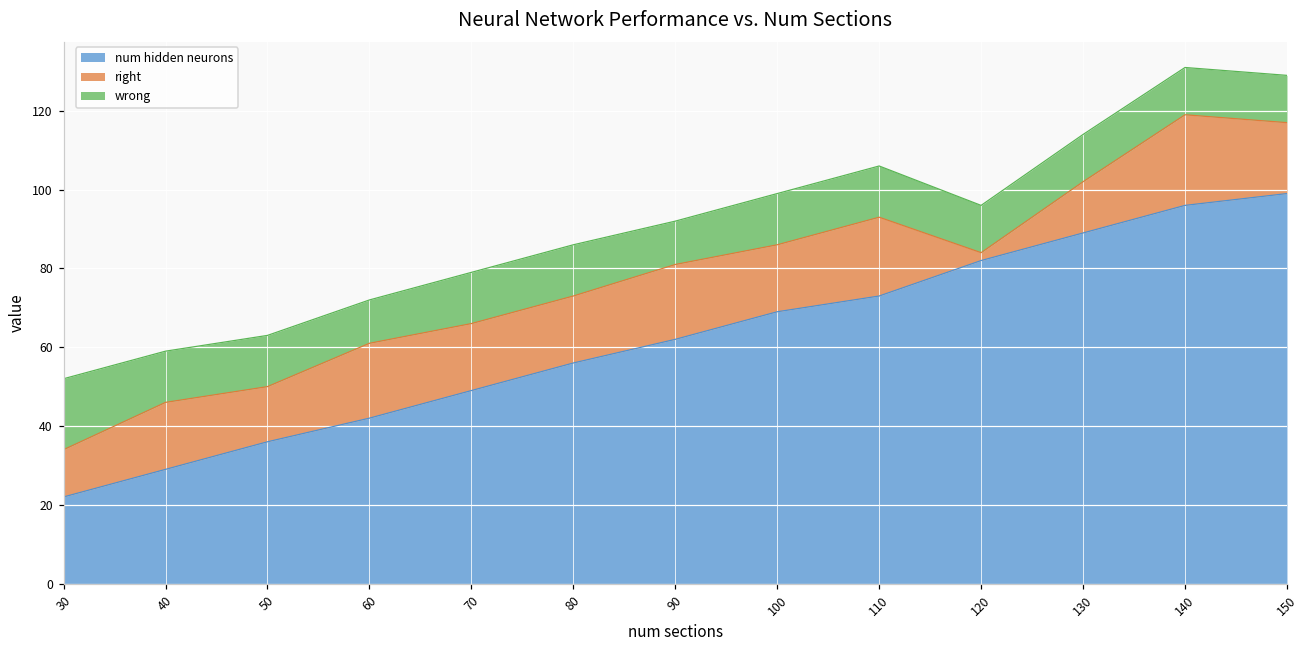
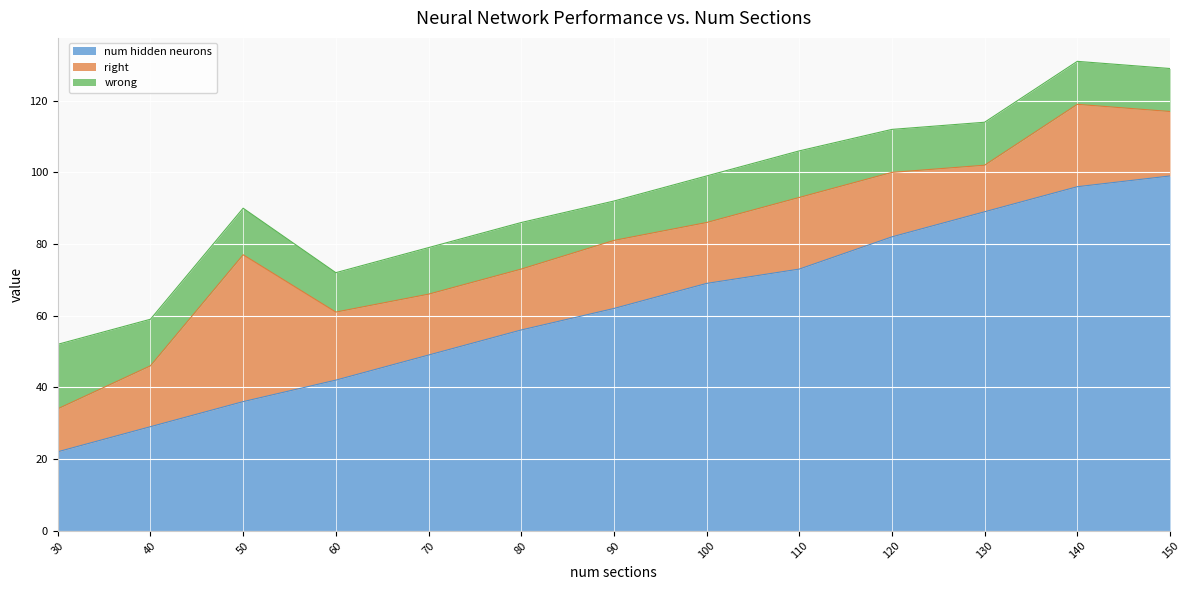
  {
    "num hidden neurons": {
      "30": 22,
      "40": 29,
      "50": 36,
      "60": 42,
      "70": 49,
      "80": 56,
      "90": 62,
      "100": 69,
      "110": 73,
      "120": 82,
      "130": 89,
      "140": 96,
      "150": 99
    },
    "right": {
      "30": 12,
      "40": 17,
-     "50": 14,
+     "50": 41,
      "60": 19,
      "70": 17,
      "80": 17,
      "90": 19,
      "100": 17,
      "110": 20,
-     "120": 2,
+     "120": 18,
      "130": 13,
      "140": 23,
      "150": 18
    },
    "wrong": {
      "30": 18,
      "40": 13,
      "50": 13,
      "60": 11,
      "70": 13,
      "80": 13,
      "90": 11,
      "100": 13,
      "110": 13,
      "120": 12,
      "130": 12,
      "140": 12,
      "150": 12
    }
  }
